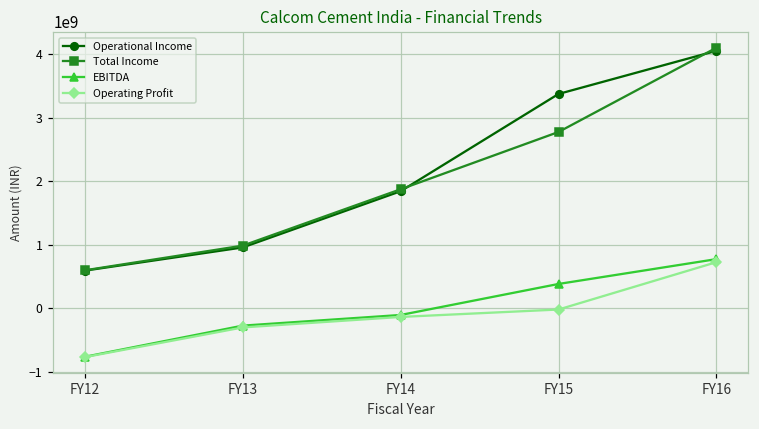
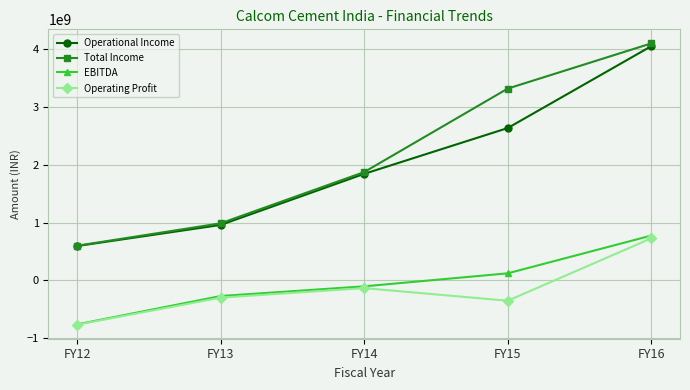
  {
    "Operational Income": {
-     "FY15": 3400000000,
+     "FY15": 2600000000,
      "FY16": 4100000000
    },
    "Total Income": {
-     "FY15": 2800000000,
+     "FY15": 3300000000,
      "FY16": 4100000000
    },
    "EBITDA": {
-     "FY15": 400000000,
+     "FY15": 100000000,
      "FY16": 800000000
    },
    "Operating Profit": {
-     "FY15": 0,
+     "FY15": -400000000,
      "FY16": 700000000
    }
  }
